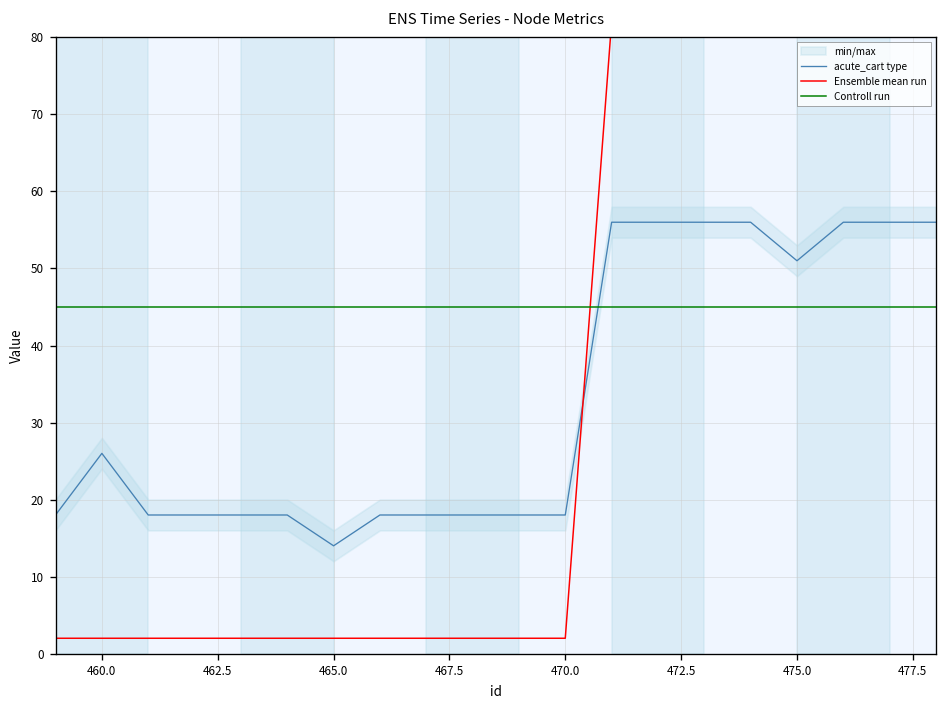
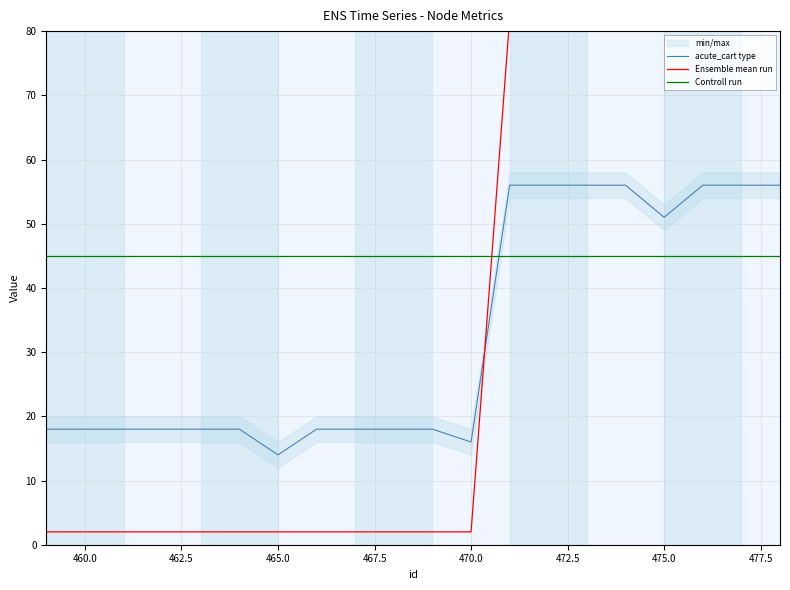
  {
    "acute_cart type": {
-     "460.0": 26,
+     "460.0": 18,
      "465.0": 14,
-     "470.0": 18,
+     "470.0": 16,
      "475.0": 51
    },
    "Ensemble mean run": {
      "460.0": 2,
      "465.0": 2,
      "470.0": 2
    },
    "Controll run": {
      "460.0": 45,
      "465.0": 45,
      "470.0": 45,
      "475.0": 45
    }
  }
